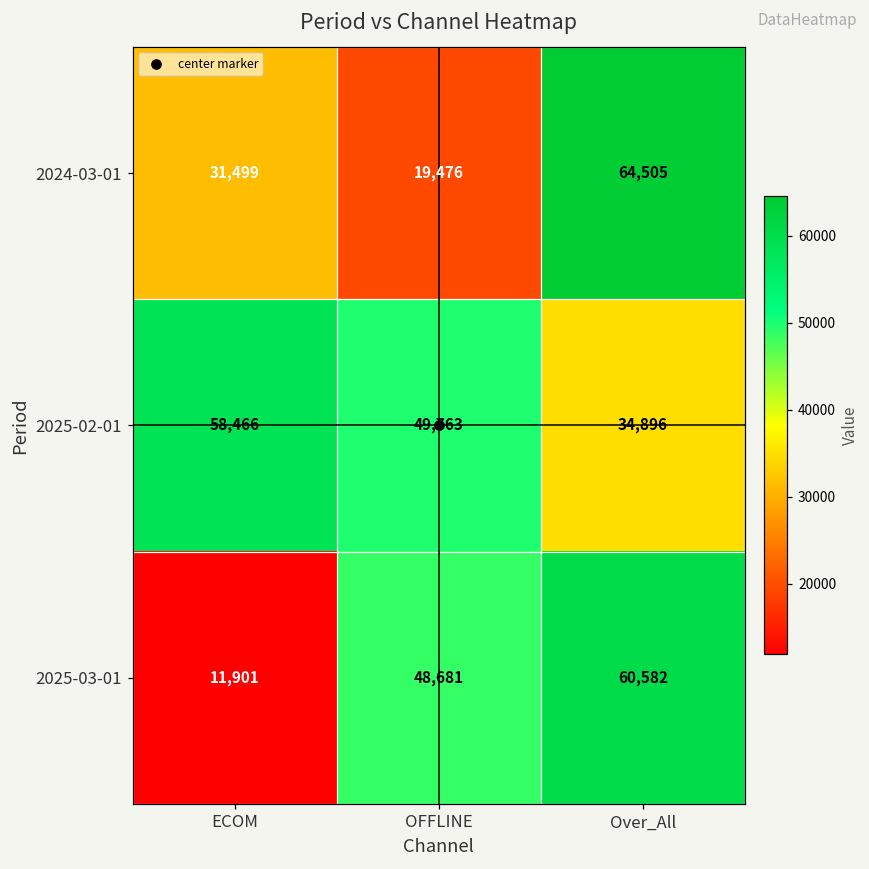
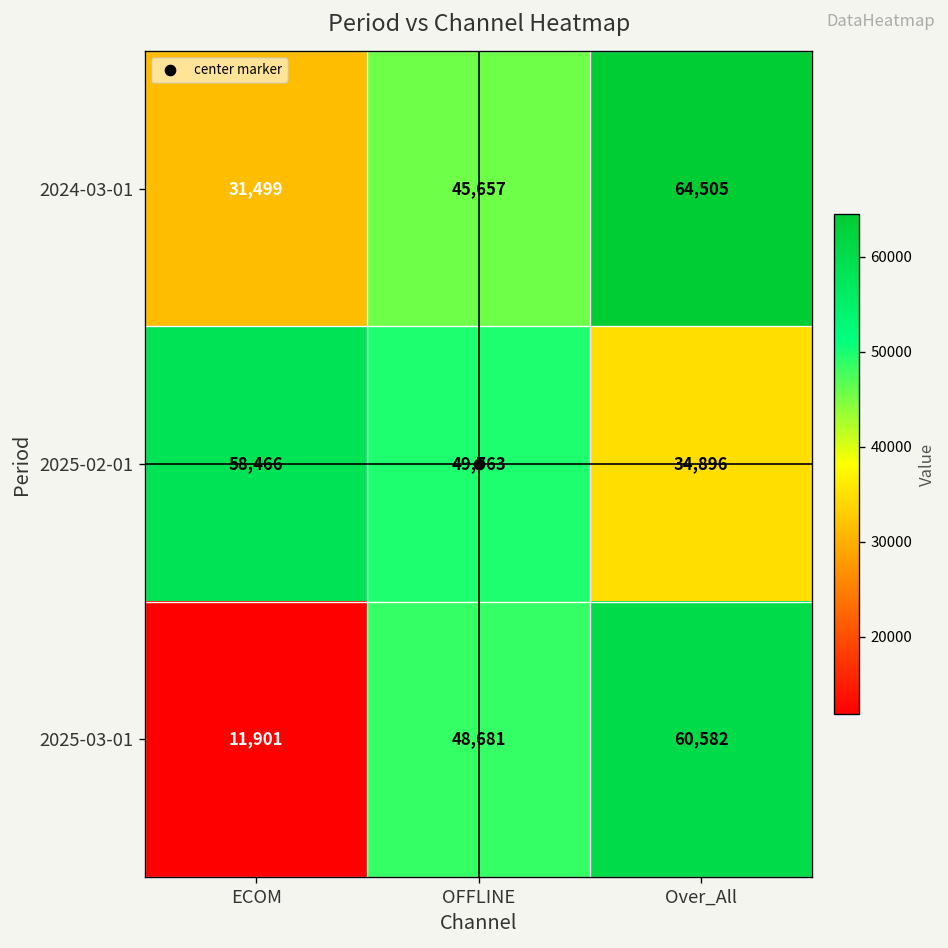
  {
    "2024-03-01": {
      "ECOM": "31,499",
-     "OFFLINE": "19,476",
+     "OFFLINE": "45,657",
      "Over_All": "64,505"
    },
    "2025-02-01": {
      "ECOM": "58,466",
      "Over_All": "34,896"
    },
    "2025-03-01": {
      "ECOM": "11,901",
      "OFFLINE": "48,681",
      "Over_All": "60,582"
    }
  }
